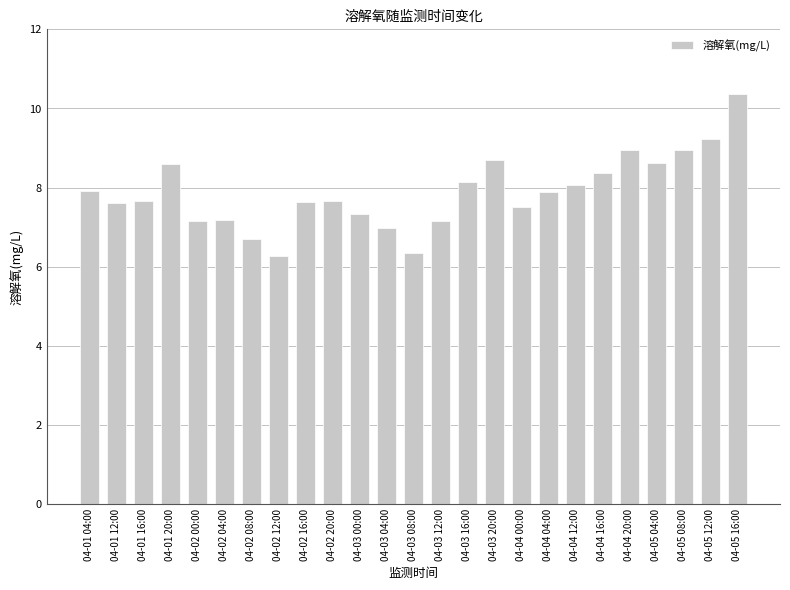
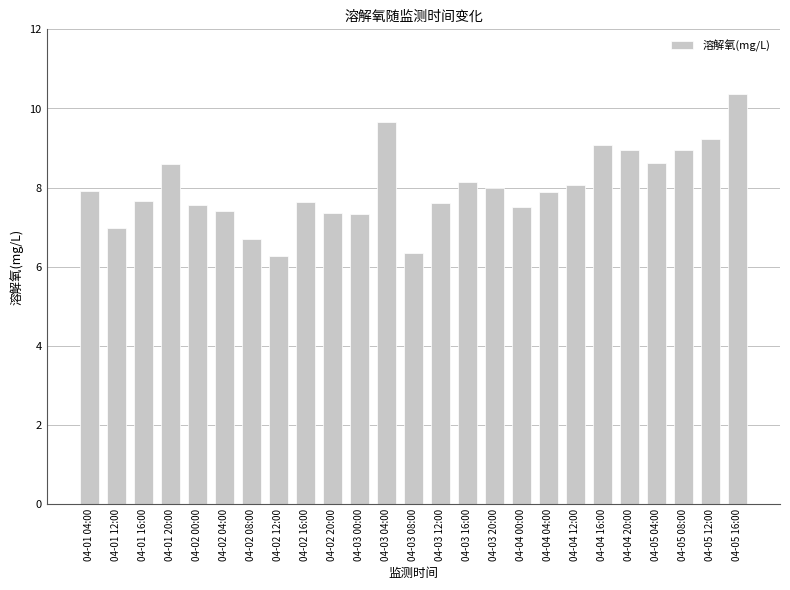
  {
    "04-01 04:00": 7.9,
-   "04-01 12:00": 7.6,
+   "04-01 12:00": 7.0,
    "04-01 16:00": 7.7,
    "04-01 20:00": 8.6,
-   "04-02 00:00": 7.2,
-   "04-02 04:00": 7.2,
+   "04-02 00:00": 7.6,
+   "04-02 04:00": 7.4,
    "04-02 08:00": 6.7,
    "04-02 12:00": 6.3,
    "04-02 16:00": 7.6,
-   "04-02 20:00": 7.7,
+   "04-02 20:00": 7.4,
    "04-03 00:00": 7.3,
-   "04-03 04:00": 7.0,
+   "04-03 04:00": 9.7,
    "04-03 08:00": 6.4,
-   "04-03 12:00": 7.2,
+   "04-03 12:00": 7.6,
    "04-03 16:00": 8.1,
-   "04-03 20:00": 8.7,
+   "04-03 20:00": 8.0,
    "04-04 00:00": 7.5,
    "04-04 04:00": 7.9,
    "04-04 12:00": 8.1,
-   "04-04 16:00": 8.4,
+   "04-04 16:00": 9.1,
    "04-04 20:00": 9.0,
    "04-05 04:00": 8.6,
    "04-05 08:00": 8.9,
    "04-05 12:00": 9.2,
    "04-05 16:00": 10.4
  }
